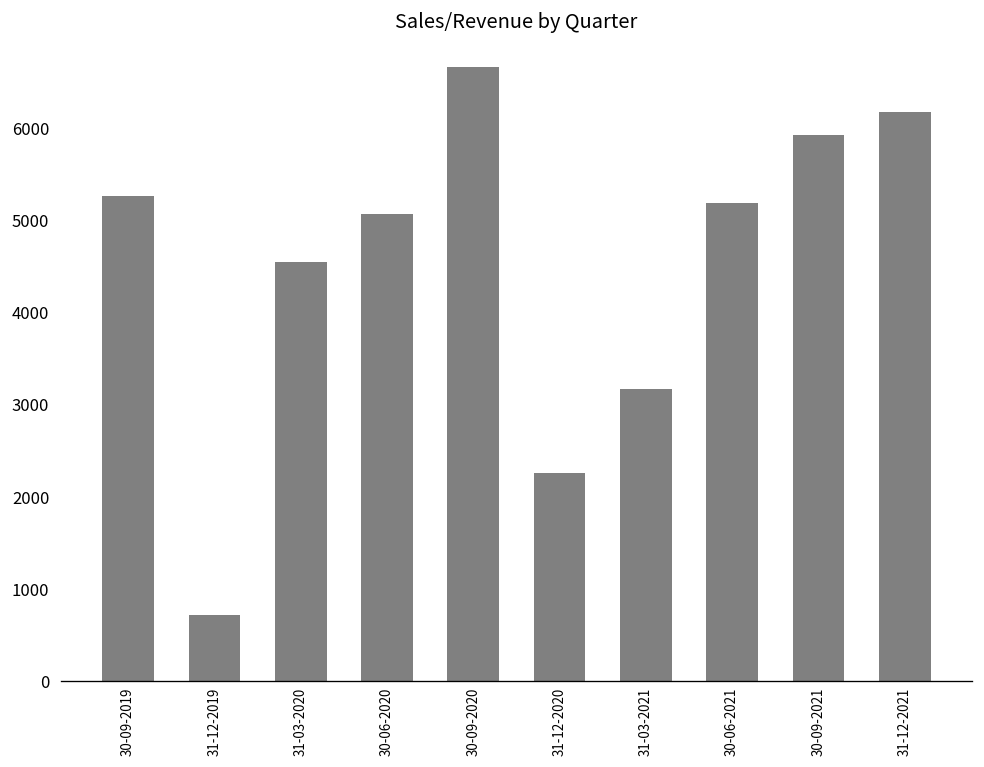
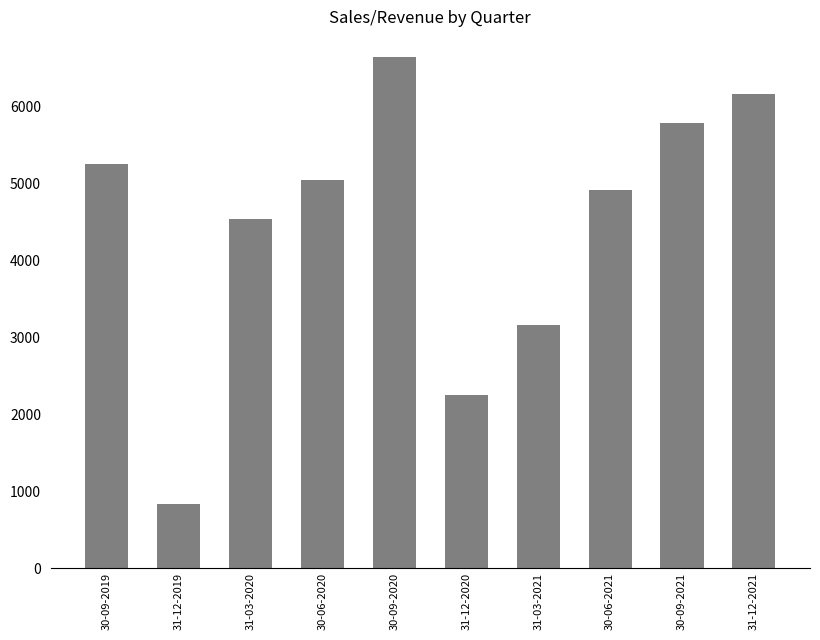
  {
    "30-09-2019": 5300,
-   "31-12-2019": 700,
+   "31-12-2019": 800,
    "31-03-2020": 4500,
    "30-06-2020": 5100,
    "30-09-2020": 6700,
    "31-12-2020": 2300,
    "31-03-2021": 3200,
-   "30-06-2021": 5200,
-   "30-09-2021": 5900,
+   "30-06-2021": 4900,
+   "30-09-2021": 5800,
    "31-12-2021": 6200
  }
